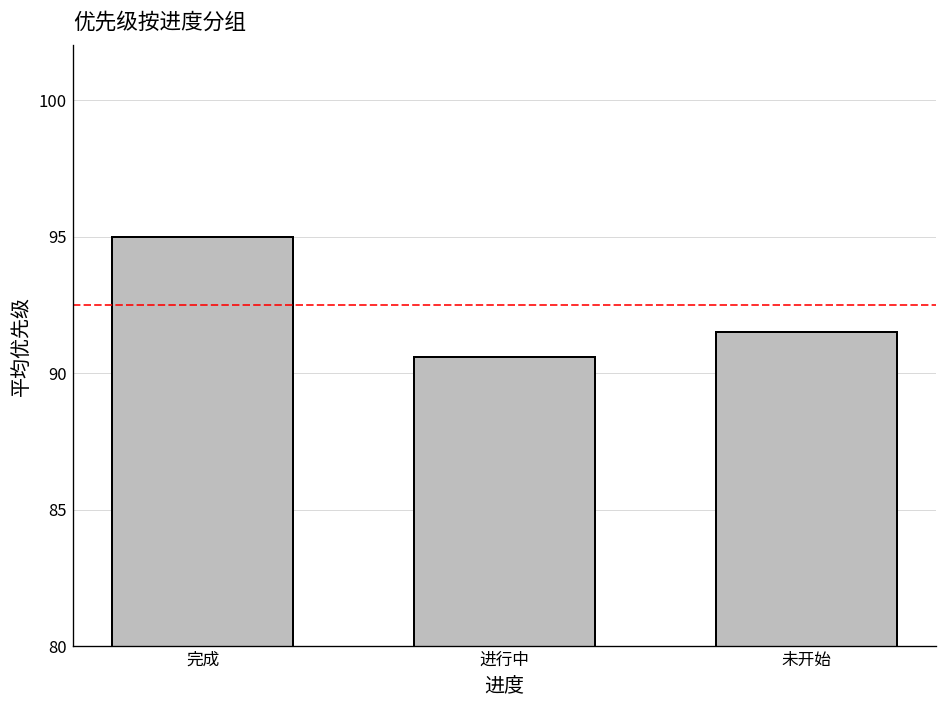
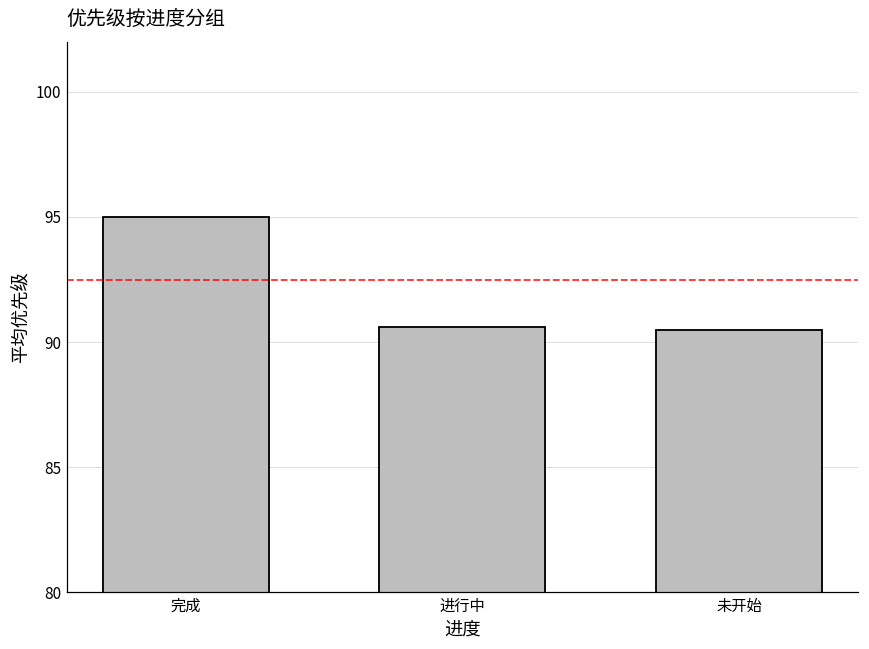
  {
    "完成": 95.0,
    "进行中": 90.6,
-   "未开始": 91.5
+   "未开始": 90.5
  }
